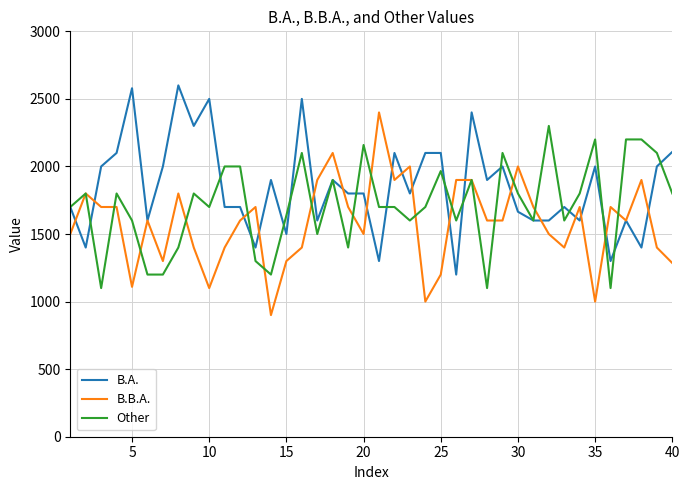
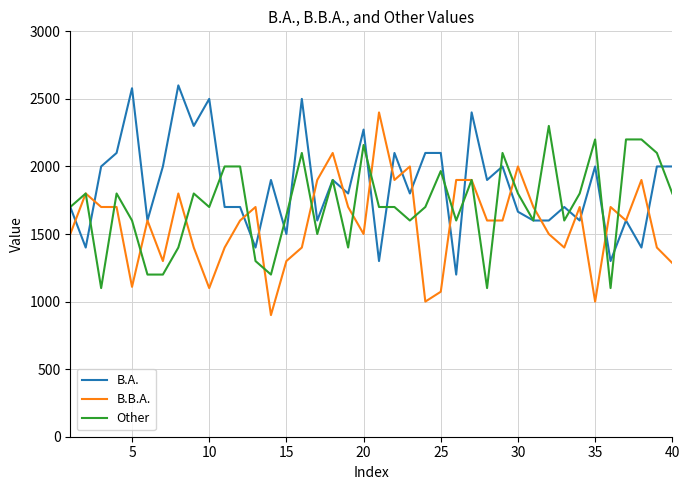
  {
    "B.A.": {
      "5": 2580,
      "10": 2500,
      "15": 1500,
-     "20": 1800,
+     "20": 2270,
      "25": 2100,
      "30": 1670,
      "35": 2000,
-     "40": 2110
+     "40": 2000
    },
    "B.B.A.": {
      "5": 1110,
      "10": 1100,
      "15": 1300,
      "20": 1500,
-     "25": 1200,
+     "25": 1070,
      "30": 2000,
      "35": 1000,
      "40": 1290
    },
    "Other": {
      "5": 1600,
      "10": 1700,
      "15": 1640,
      "20": 2160,
      "25": 1970,
      "30": 1800,
      "35": 2200,
      "40": 1800
    }
  }
